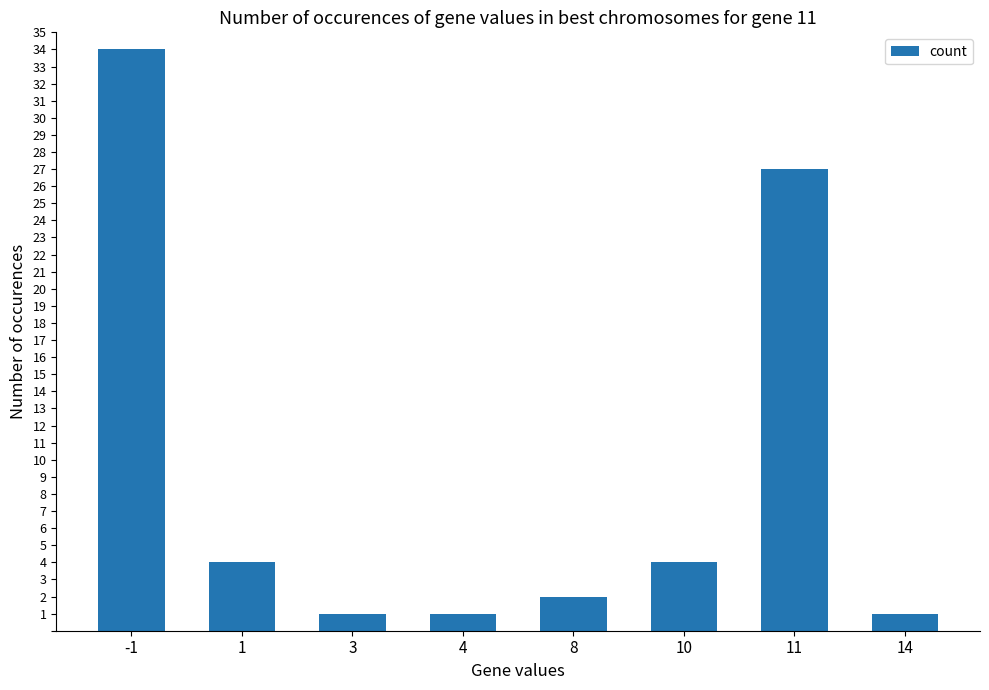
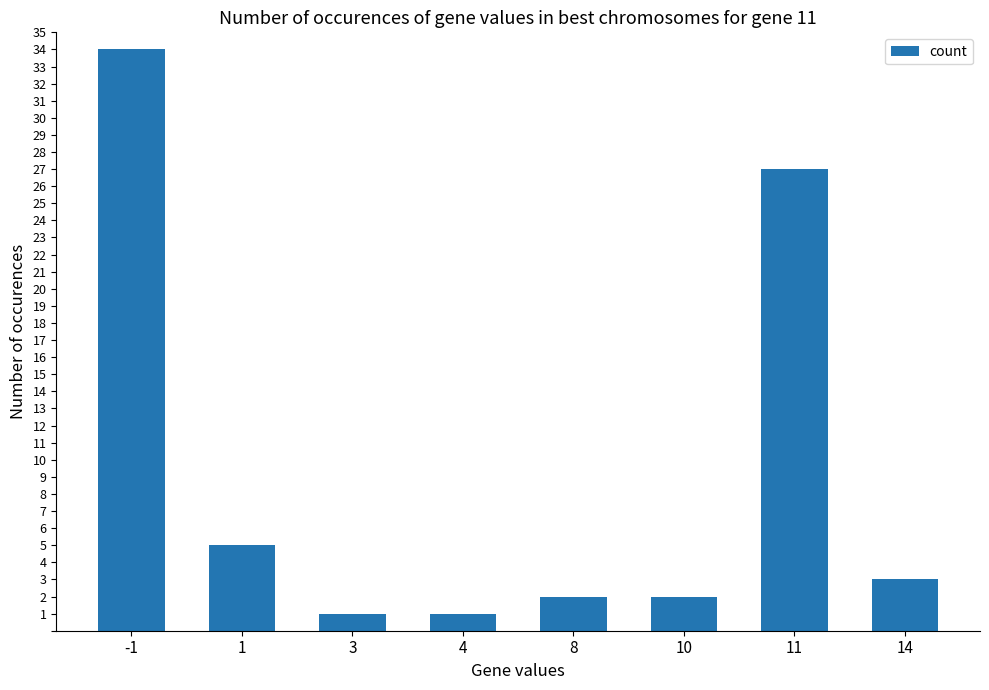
  {
    "-1": 34,
-   "1": 4,
+   "1": 5,
    "3": 1,
    "4": 1,
    "8": 2,
-   "10": 4,
+   "10": 2,
    "11": 27,
-   "14": 1
+   "14": 3
  }
